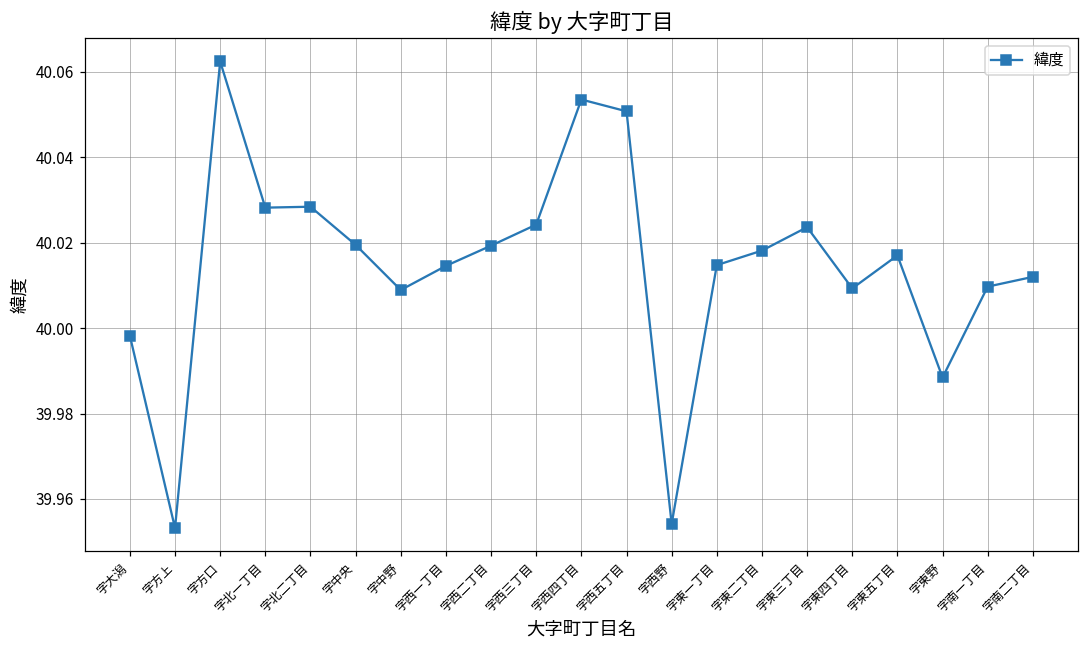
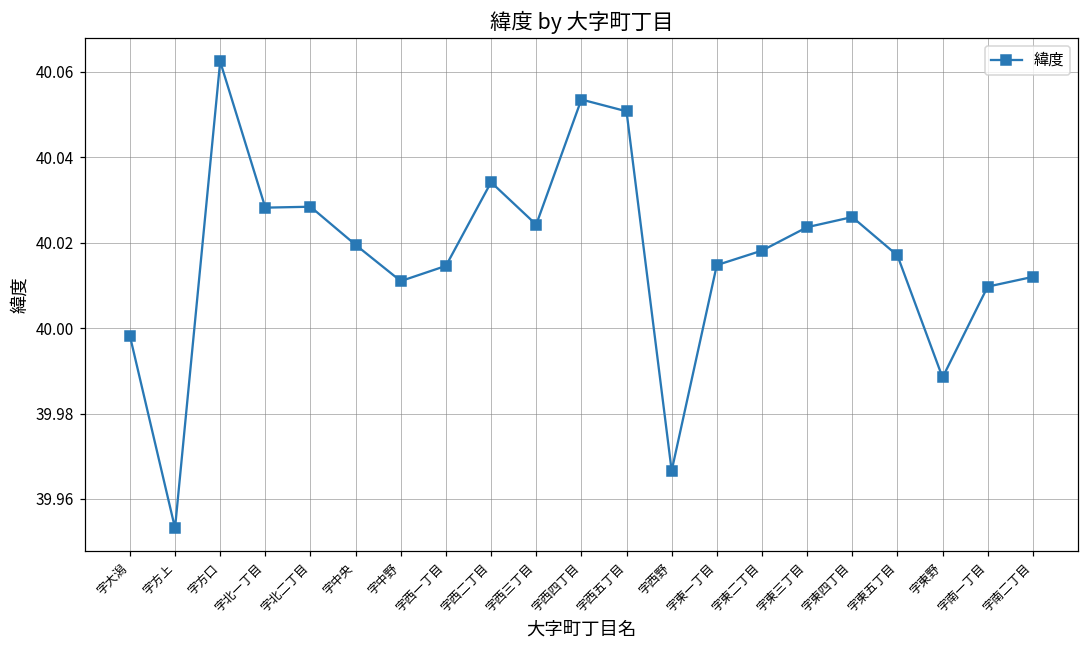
  {
    "字大潟": 39.998,
    "字方上": 39.953,
    "字方口": 40.062,
    "字北一丁目": 40.028,
    "字北二丁目": 40.028,
    "字中央": 40.019,
-   "字中野": 40.009,
+   "字中野": 40.011,
    "字西一丁目": 40.015,
-   "字西二丁目": 40.019,
+   "字西二丁目": 40.034,
    "字西三丁目": 40.024,
    "字西四丁目": 40.054,
    "字西五丁目": 40.051,
-   "字西野": 39.954,
+   "字西野": 39.967,
    "字東一丁目": 40.015,
    "字東二丁目": 40.018,
    "字東三丁目": 40.024,
-   "字東四丁目": 40.009,
+   "字東四丁目": 40.026,
    "字東五丁目": 40.017,
    "字東野": 39.988,
    "字南一丁目": 40.010,
    "字南二丁目": 40.012
  }
